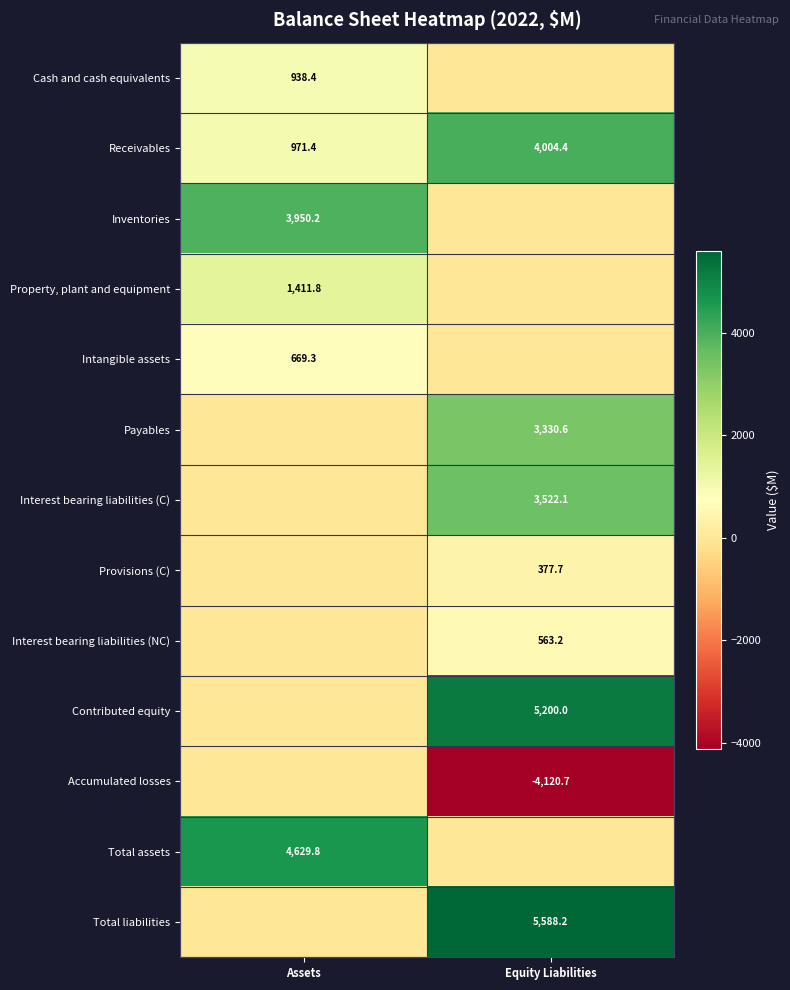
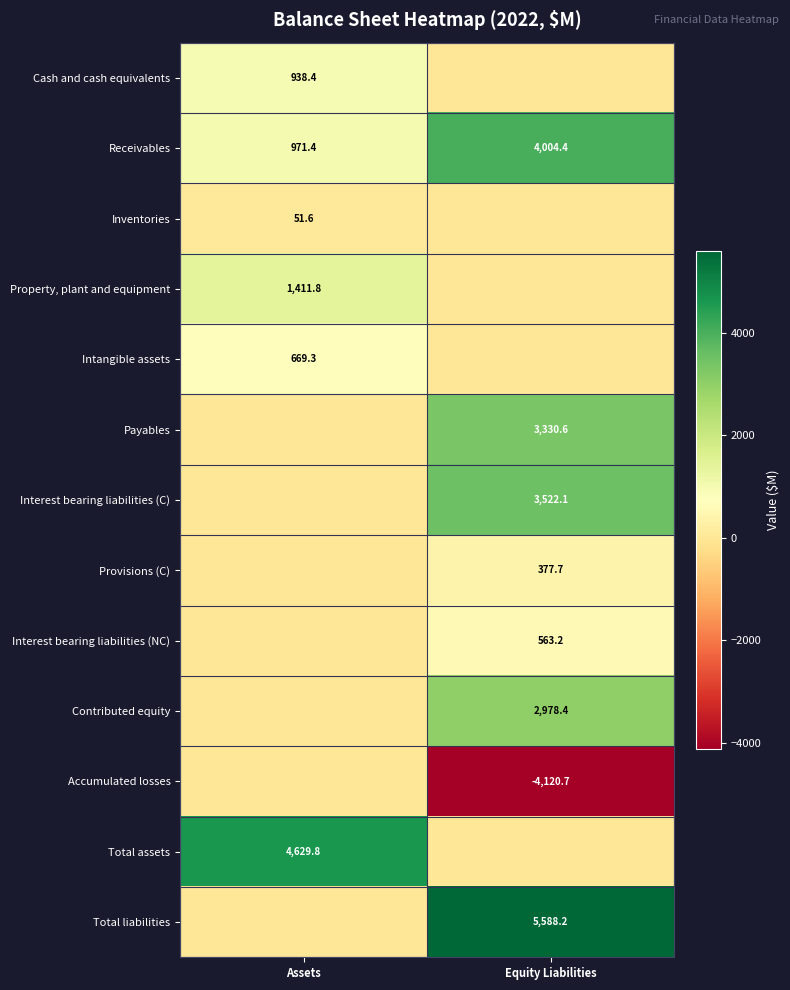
  {
    "Cash and cash equivalents": {
      "Assets": "938.4"
    },
    "Receivables": {
      "Assets": "971.4",
      "Equity Liabilities": "4,004.4"
    },
    "Inventories": {
-     "Assets": "3,950.2"
+     "Assets": "51.6"
    },
    "Property, plant and equipment": {
      "Assets": "1,411.8"
    },
    "Intangible assets": {
      "Assets": "669.3"
    },
    "Payables": {
      "Equity Liabilities": "3,330.6"
    },
    "Interest bearing liabilities (C)": {
      "Equity Liabilities": "3,522.1"
    },
    "Provisions (C)": {
      "Equity Liabilities": "377.7"
    },
    "Interest bearing liabilities (NC)": {
      "Equity Liabilities": "563.2"
    },
    "Contributed equity": {
-     "Equity Liabilities": "5,200.0"
+     "Equity Liabilities": "2,978.4"
    },
    "Accumulated losses": {
      "Equity Liabilities": "-4,120.7"
    },
    "Total assets": {
      "Assets": "4,629.8"
    },
    "Total liabilities": {
      "Equity Liabilities": "5,588.2"
    }
  }
